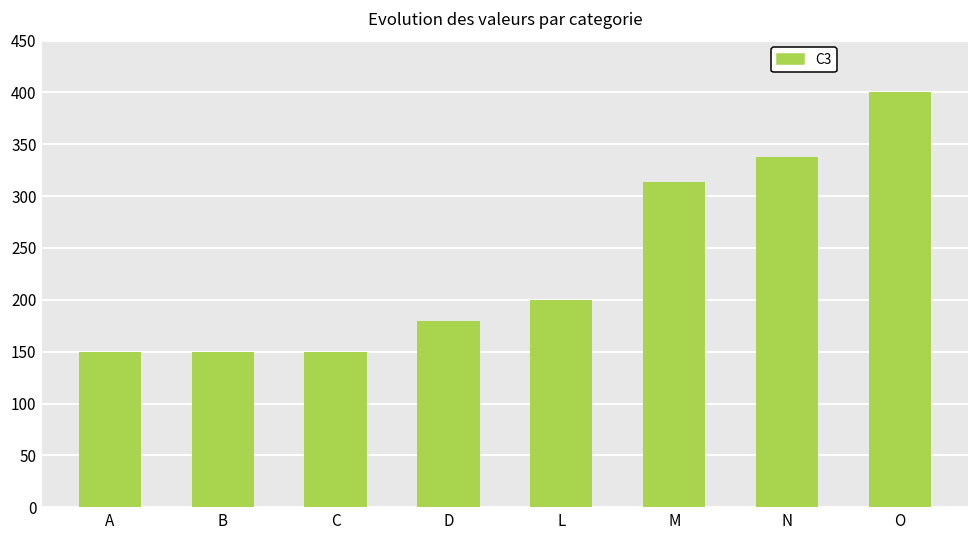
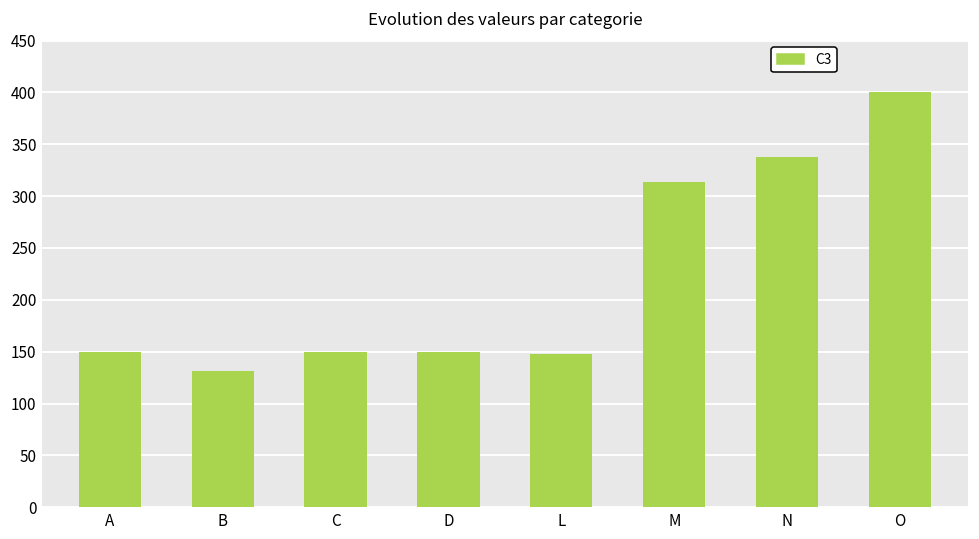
  {
    "A": 150,
-   "B": 150,
+   "B": 130,
    "C": 150,
-   "D": 180,
-   "L": 200,
+   "D": 150,
+   "L": 150,
    "M": 310,
    "N": 340,
    "O": 400
  }
